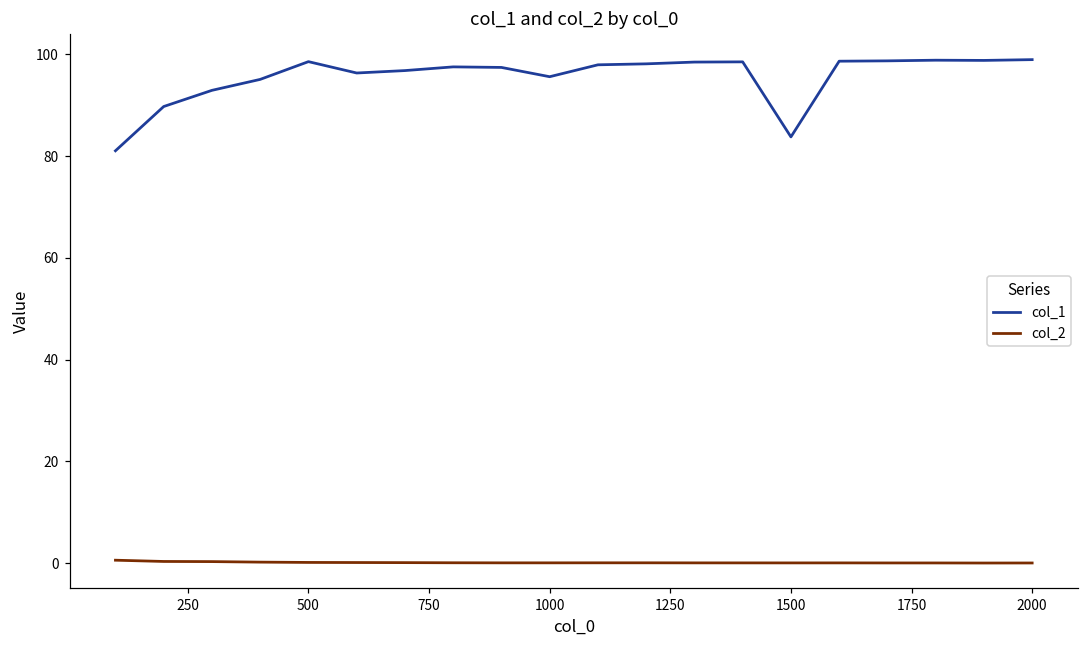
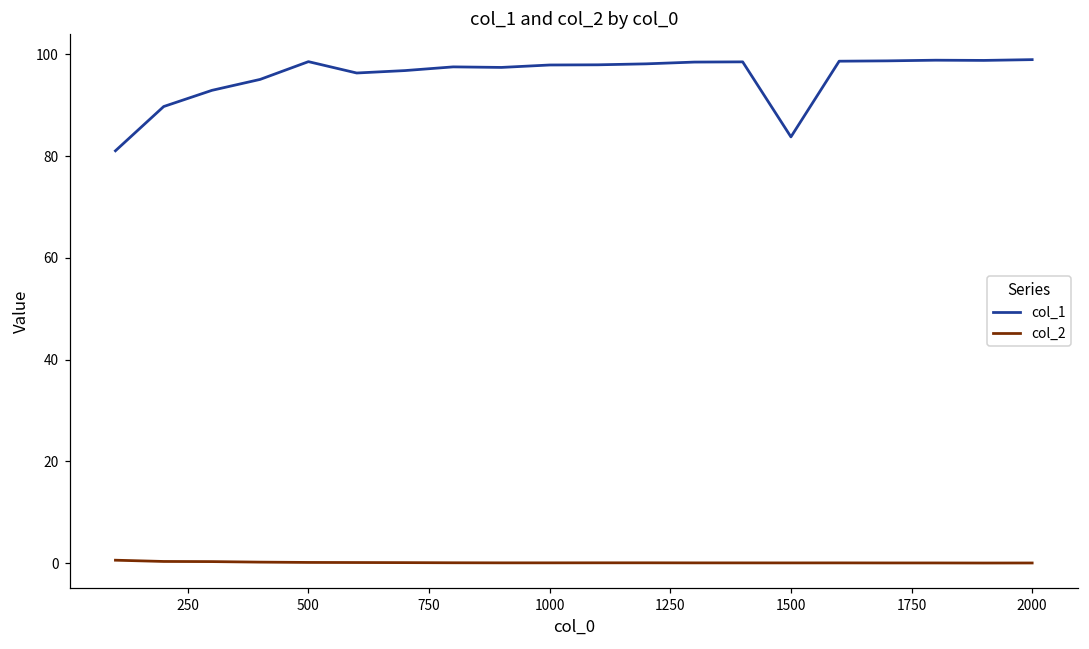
  {
    "col_1": {
      "500": 99,
-     "1000": 96,
+     "1000": 98,
      "1500": 84,
      "2000": 99
    },
    "col_2": {
      "500": 0,
      "1000": 0,
      "1500": 0,
      "2000": 0
    }
  }
